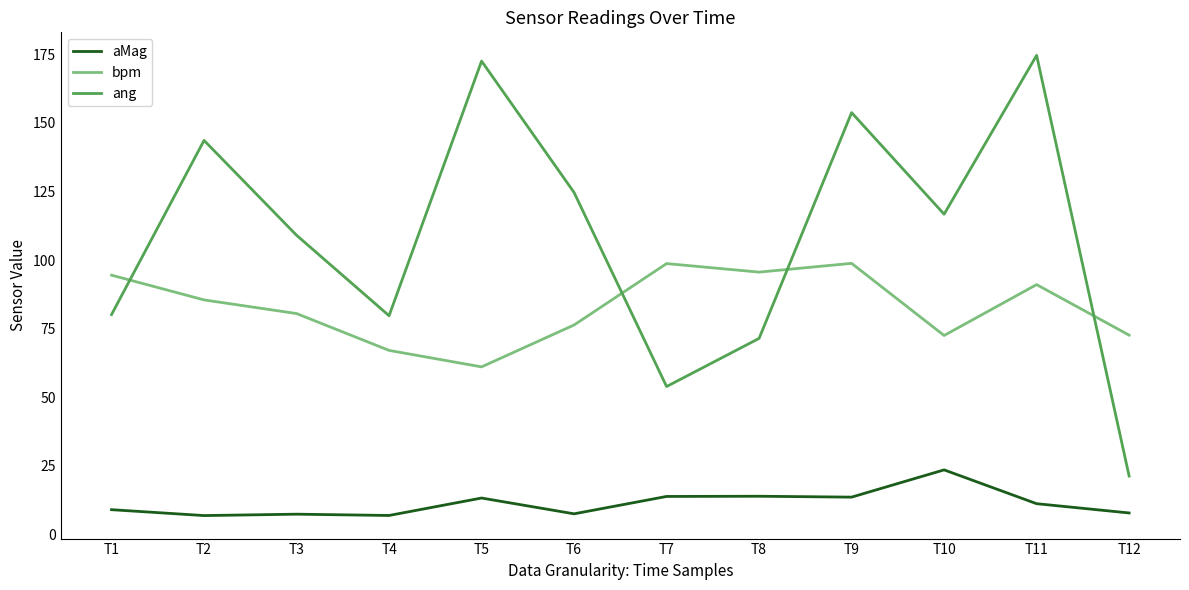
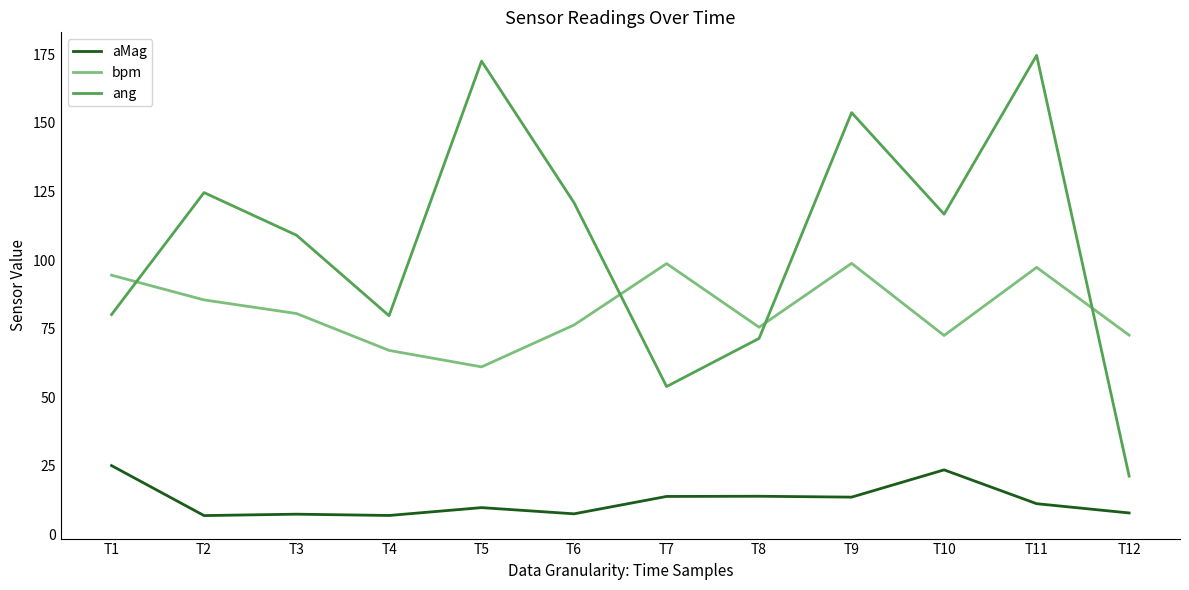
  {
    "aMag": {
-     "T1": 9,
+     "T1": 25,
      "T2": 7,
      "T3": 7,
      "T4": 7,
-     "T5": 13,
+     "T5": 10,
      "T6": 7,
      "T7": 14,
      "T8": 14,
      "T9": 14,
      "T10": 24,
      "T11": 11,
      "T12": 8
    },
    "bpm": {
      "T1": 94,
      "T2": 85,
      "T3": 80,
      "T4": 67,
      "T5": 61,
      "T6": 76,
      "T7": 99,
-     "T8": 96,
+     "T8": 76,
      "T9": 99,
      "T10": 72,
-     "T11": 91,
+     "T11": 97,
      "T12": 73
    },
    "ang": {
      "T1": 80,
-     "T2": 144,
+     "T2": 125,
      "T3": 109,
      "T4": 80,
      "T5": 172,
-     "T6": 125,
+     "T6": 121,
      "T7": 54,
      "T8": 71,
      "T9": 154,
      "T10": 117,
      "T11": 175,
      "T12": 21
    }
  }
